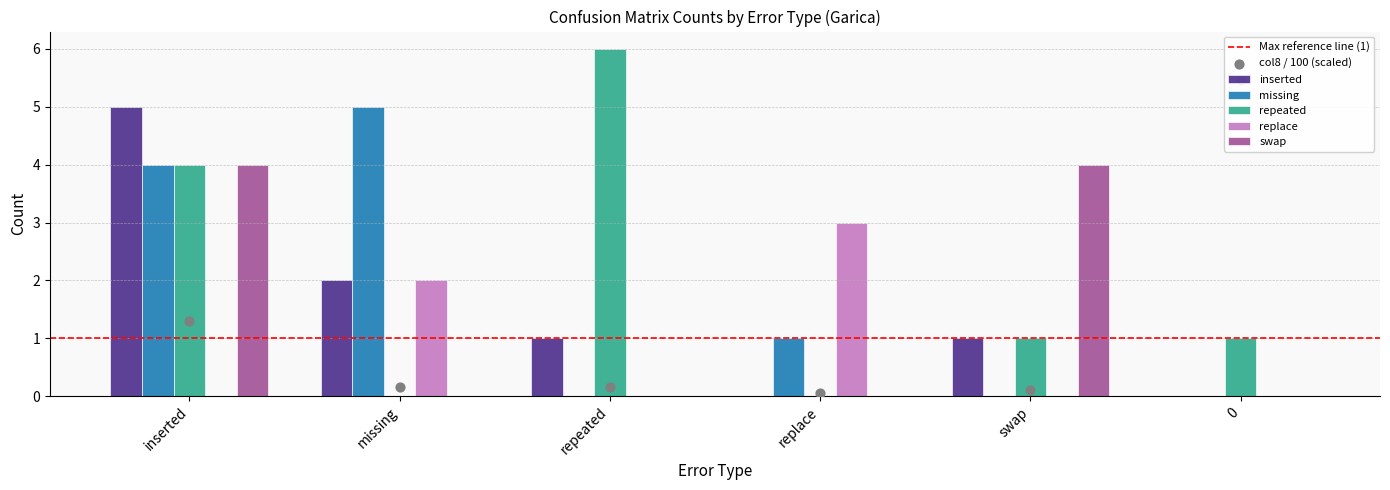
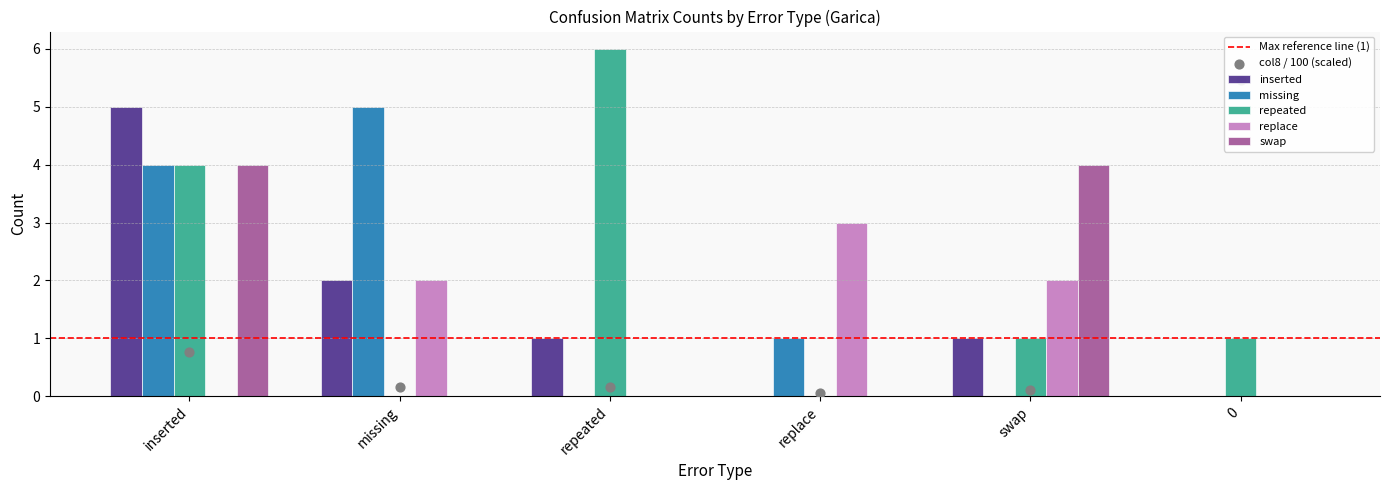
  {
    "inserted": {
      "inserted": 5.0,
      "missing": 2.0,
      "repeated": 1.0,
      "replace": 0.0,
      "swap": 1.0,
      "0": 0.0
    },
    "col8 / 100 (scaled)": {
-     "inserted": 1.3
+     "inserted": 0.8
    },
    "missing": {
      "inserted": 4.0,
      "missing": 5.0,
      "repeated": 0.0,
      "replace": 1.0,
      "swap": 0.0,
      "0": 0.0
    },
    "repeated": {
      "inserted": 4.0,
      "missing": 0.0,
      "repeated": 6.0,
      "replace": 0.0,
      "swap": 1.0,
      "0": 1.0
    },
    "replace": {
      "inserted": 0,
      "missing": 2,
      "repeated": 0,
      "replace": 3,
-     "swap": 0,
+     "swap": 2,
      "0": 0
    },
    "swap": {
      "inserted": 4.0,
      "missing": 0.0,
      "repeated": 0.0,
      "replace": 0.0,
      "swap": 4.0,
      "0": 0.0
    }
  }
